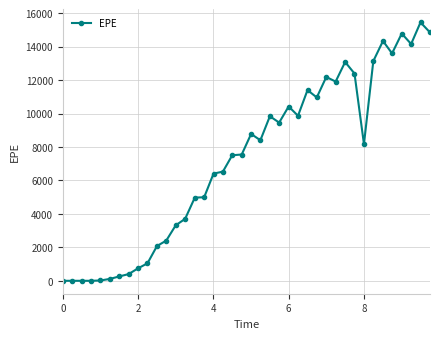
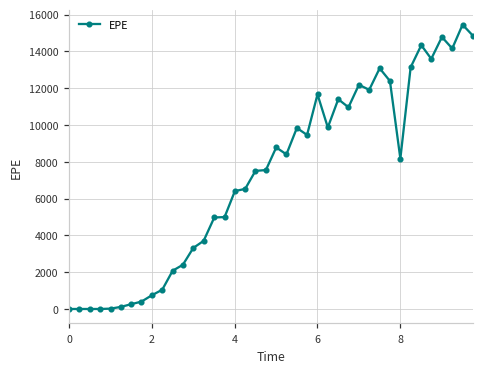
  {
    "0": 0,
    "2": 700,
-   "6": 10400,
+   "6": 11700,
    "8": 8200
  }
